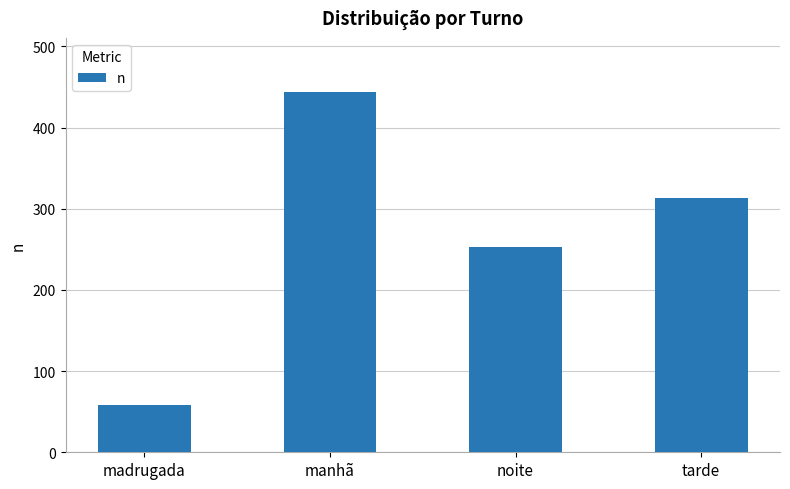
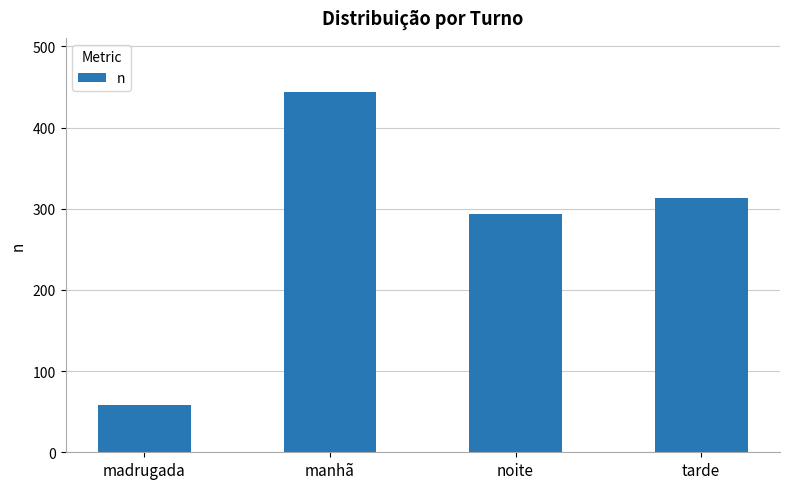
  {
    "madrugada": 60,
    "manhã": 440,
-   "noite": 250,
+   "noite": 290,
    "tarde": 310
  }
